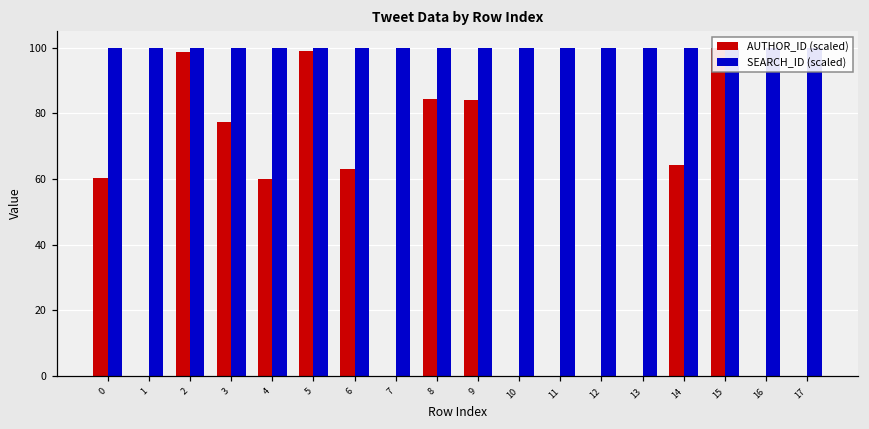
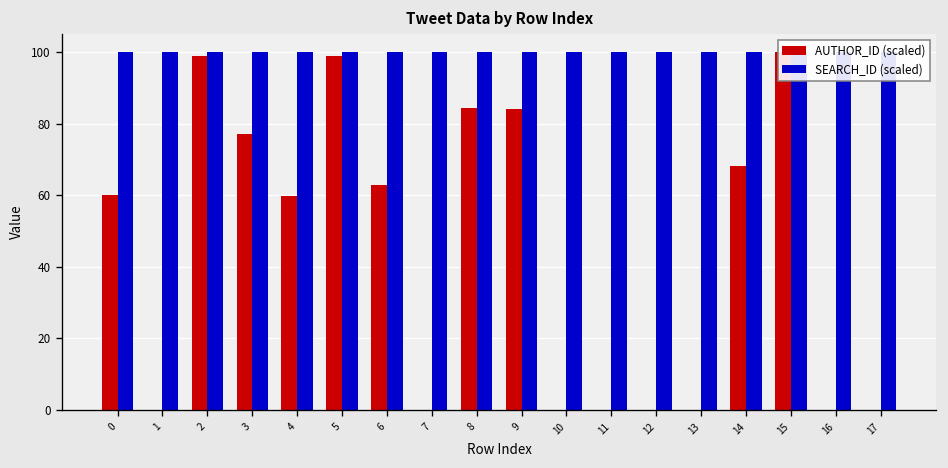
  {
    "AUTHOR_ID (scaled)": {
      "0": 60,
      "2": 99,
      "3": 77,
      "4": 60,
      "5": 99,
      "6": 63,
      "8": 84,
      "9": 84,
-     "14": 64
+     "14": 68
    },
    "SEARCH_ID (scaled)": {
      "0": 100,
      "1": 100,
      "2": 100,
      "3": 100,
      "4": 100,
      "5": 100,
      "6": 100,
      "7": 100,
      "8": 100,
      "9": 100,
      "10": 100,
      "11": 100,
      "12": 100,
      "13": 100,
      "14": 100
    }
  }
